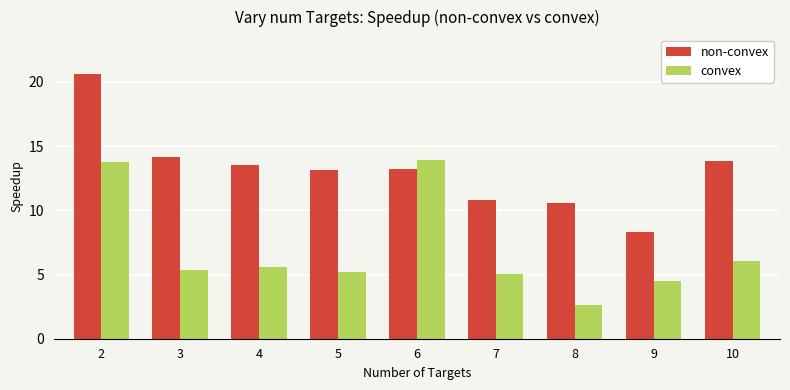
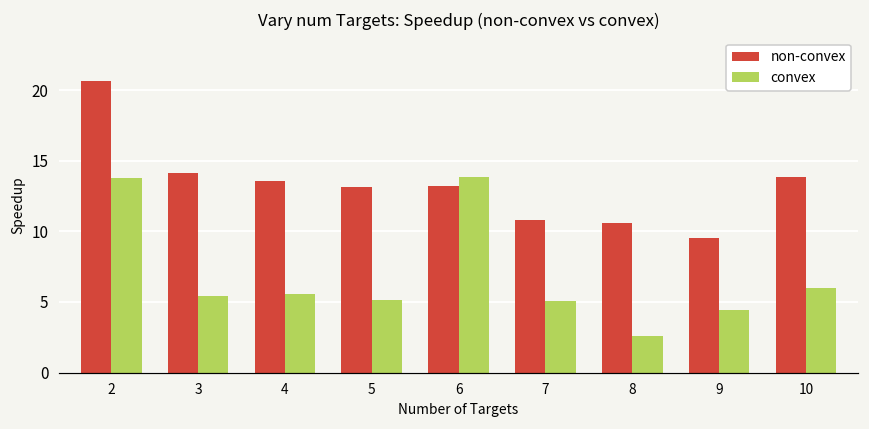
  {
    "non-convex": {
      "2": 20.6,
      "3": 14.1,
      "4": 13.5,
      "5": 13.2,
      "6": 13.2,
      "7": 10.8,
      "8": 10.6,
-     "9": 8.3,
+     "9": 9.5,
      "10": 13.8
    },
    "convex": {
      "2": 13.8,
      "3": 5.4,
      "4": 5.6,
      "5": 5.2,
      "6": 13.9,
      "7": 5.1,
      "8": 2.6,
      "9": 4.5,
      "10": 6.0
    }
  }
